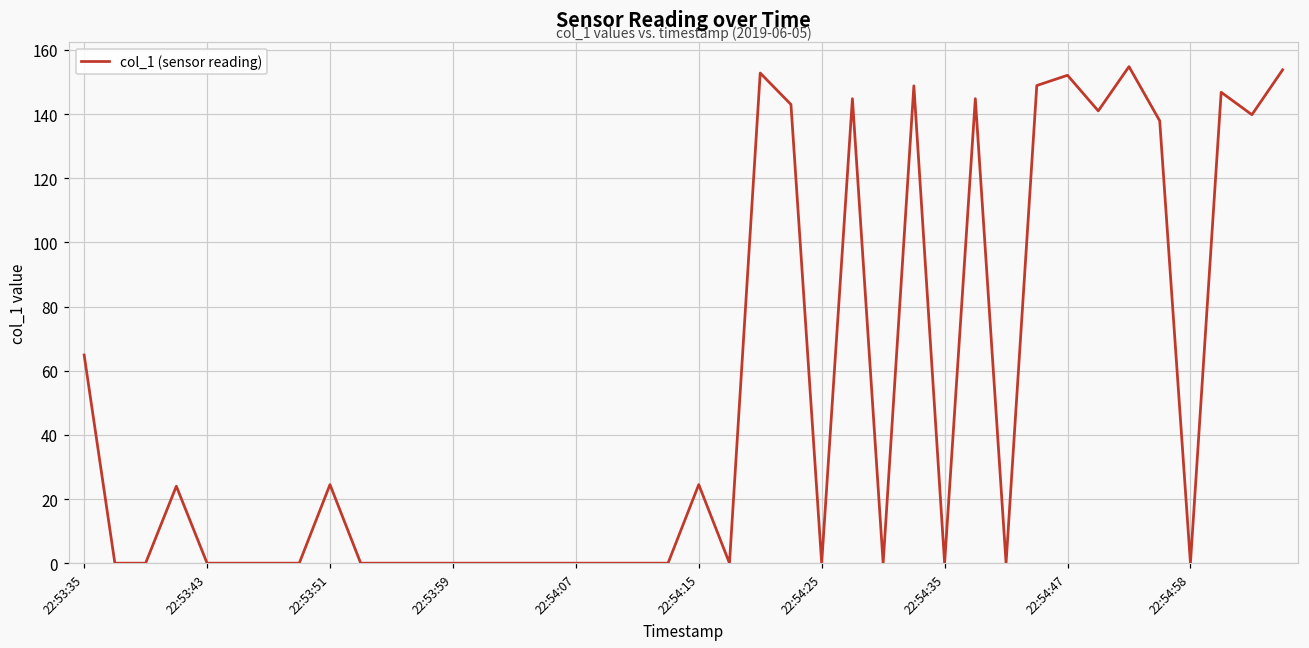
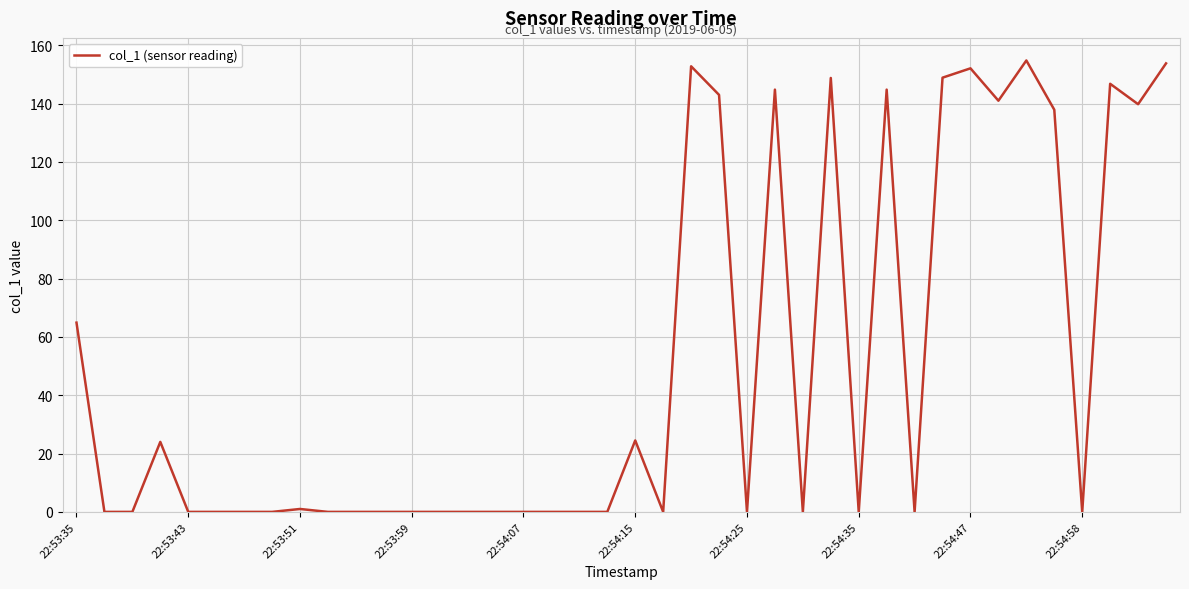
  {
    "22:53:35": 65,
    "22:53:43": 0,
-   "22:53:51": 25,
+   "22:53:51": 1,
    "22:53:59": 0,
    "22:54:07": 0,
    "22:54:15": 25,
    "22:54:25": 0,
    "22:54:35": 0,
    "22:54:47": 152,
    "22:54:58": 0
  }
